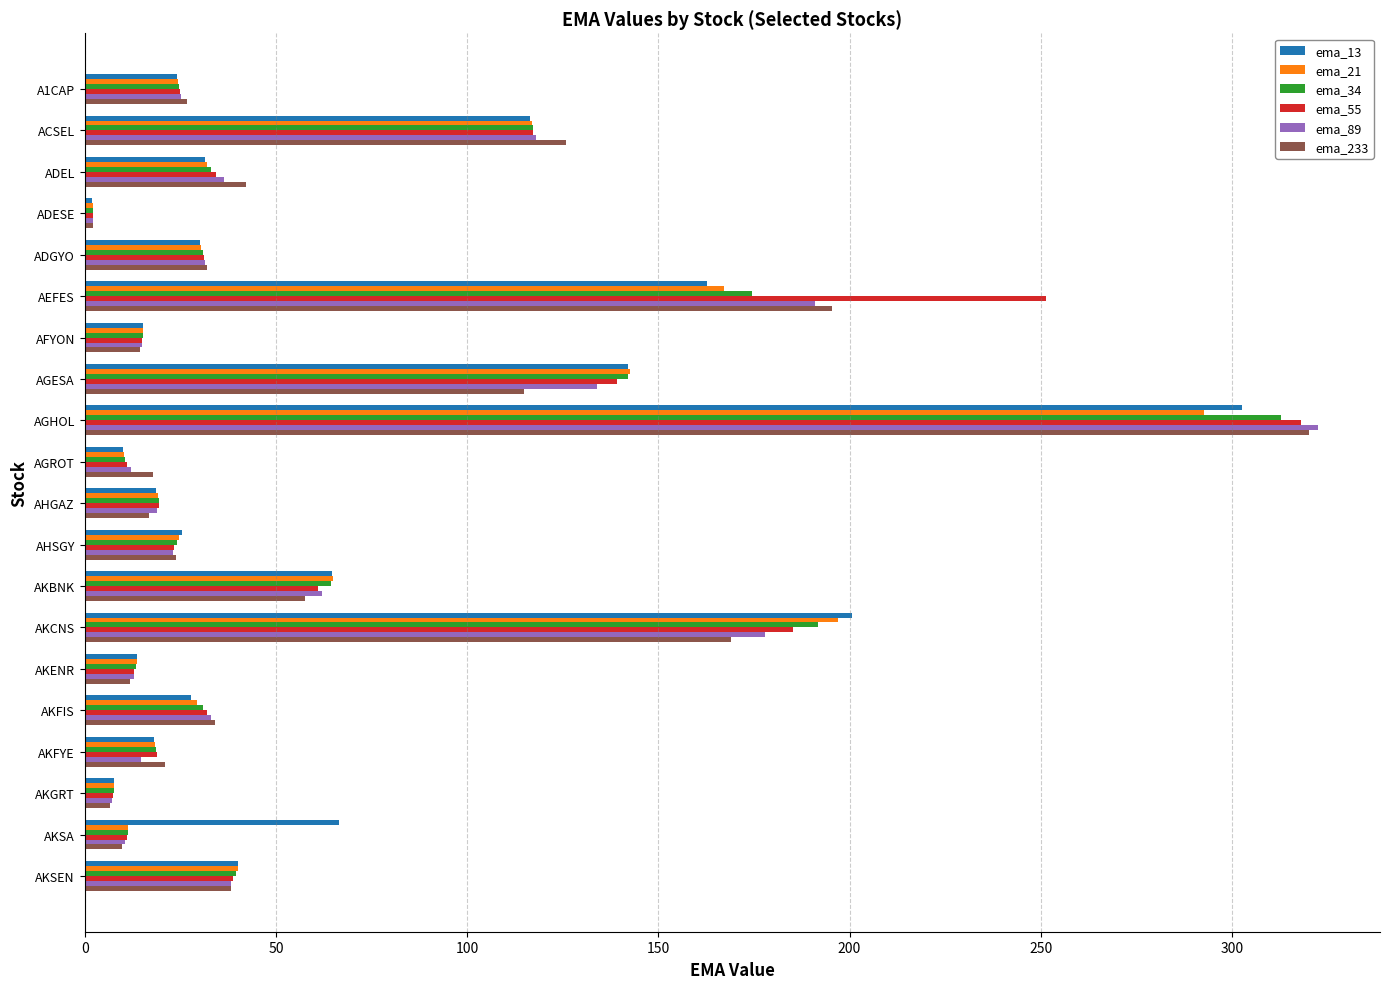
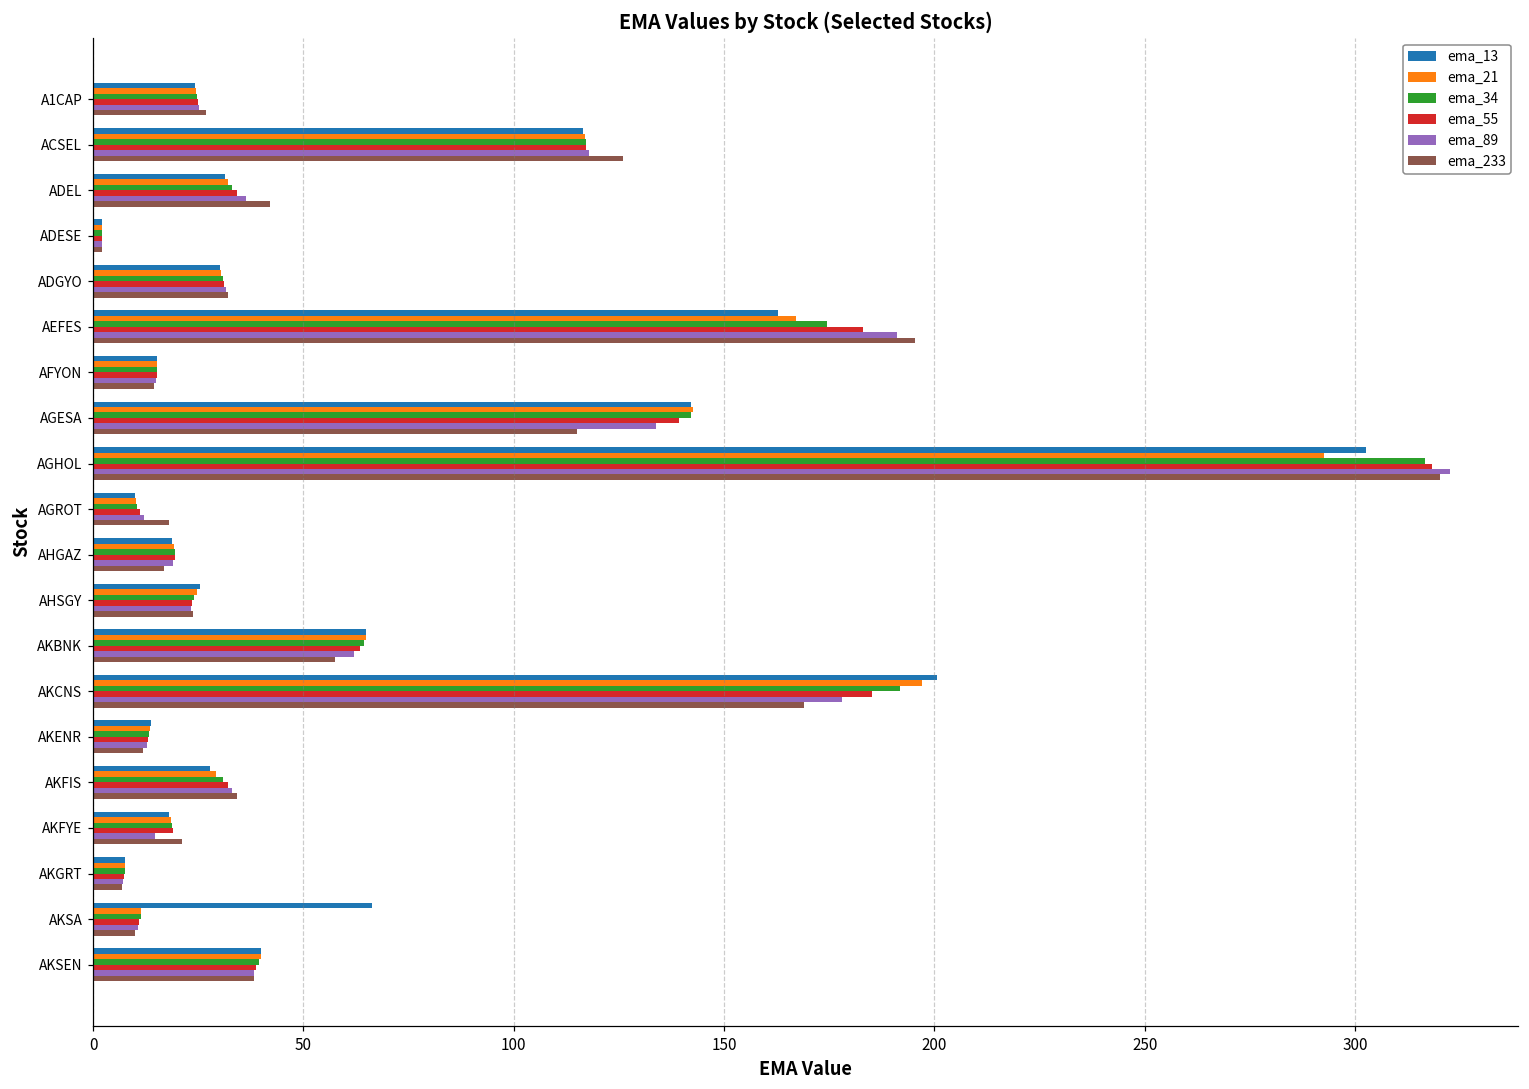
  {
    "ema_13": {
      "A1CAP": 24,
      "ACSEL": 116,
      "ADEL": 31,
      "ADESE": 2,
      "ADGYO": 30,
      "AEFES": 163,
      "AFYON": 15,
      "AGESA": 142,
      "AGHOL": 303,
      "AGROT": 10,
      "AHGAZ": 19,
      "AHSGY": 25,
      "AKBNK": 65,
      "AKCNS": 201,
      "AKENR": 14,
      "AKFIS": 28,
      "AKFYE": 18,
      "AKGRT": 8,
      "AKSA": 66,
      "AKSEN": 40
    },
    "ema_21": {
      "A1CAP": 24,
      "ACSEL": 117,
      "ADEL": 32,
      "ADESE": 2,
      "ADGYO": 30,
      "AEFES": 167,
      "AFYON": 15,
      "AGESA": 143,
      "AGHOL": 293,
      "AGROT": 10,
      "AHGAZ": 19,
      "AHSGY": 25,
      "AKBNK": 65,
      "AKCNS": 197,
      "AKENR": 14,
      "AKFIS": 29,
      "AKFYE": 18,
      "AKGRT": 8,
      "AKSA": 11,
      "AKSEN": 40
    },
    "ema_34": {
      "A1CAP": 25,
      "ACSEL": 117,
      "ADEL": 33,
      "ADESE": 2,
      "ADGYO": 31,
      "AEFES": 174,
      "AFYON": 15,
      "AGESA": 142,
-     "AGHOL": 313,
+     "AGHOL": 317,
      "AGROT": 11,
      "AHGAZ": 19,
      "AHSGY": 24,
      "AKBNK": 64,
      "AKCNS": 192,
      "AKENR": 13,
      "AKFIS": 31,
      "AKFYE": 19,
      "AKGRT": 8,
      "AKSA": 11,
      "AKSEN": 40
    },
    "ema_55": {
      "A1CAP": 25,
      "ACSEL": 117,
      "ADEL": 34,
      "ADESE": 2,
      "ADGYO": 31,
-     "AEFES": 251,
+     "AEFES": 183,
      "AFYON": 15,
      "AGESA": 139,
      "AGHOL": 318,
      "AGROT": 11,
      "AHGAZ": 19,
      "AHSGY": 23,
-     "AKBNK": 61,
+     "AKBNK": 63,
      "AKCNS": 185,
      "AKENR": 13,
      "AKFIS": 32,
      "AKFYE": 19,
      "AKGRT": 7,
      "AKSA": 11,
      "AKSEN": 39
    },
    "ema_89": {
      "A1CAP": 25,
      "ACSEL": 118,
      "ADEL": 36,
      "ADESE": 2,
      "ADGYO": 32,
      "AEFES": 191,
      "AFYON": 15,
      "AGESA": 134,
      "AGHOL": 323,
      "AGROT": 12,
      "AHGAZ": 19,
      "AHSGY": 23,
      "AKBNK": 62,
      "AKCNS": 178,
      "AKENR": 13,
      "AKFIS": 33,
      "AKFYE": 15,
      "AKGRT": 7,
      "AKSA": 11,
      "AKSEN": 38
    },
    "ema_233": {
      "A1CAP": 27,
      "ACSEL": 126,
      "ADEL": 42,
      "ADESE": 2,
      "ADGYO": 32,
      "AEFES": 195,
      "AFYON": 14,
      "AGESA": 115,
      "AGHOL": 320,
      "AGROT": 18,
      "AHGAZ": 17,
      "AHSGY": 24,
      "AKBNK": 58,
      "AKCNS": 169,
      "AKENR": 12,
      "AKFIS": 34,
      "AKFYE": 21,
      "AKGRT": 7,
      "AKSA": 10,
      "AKSEN": 38
    }
  }
